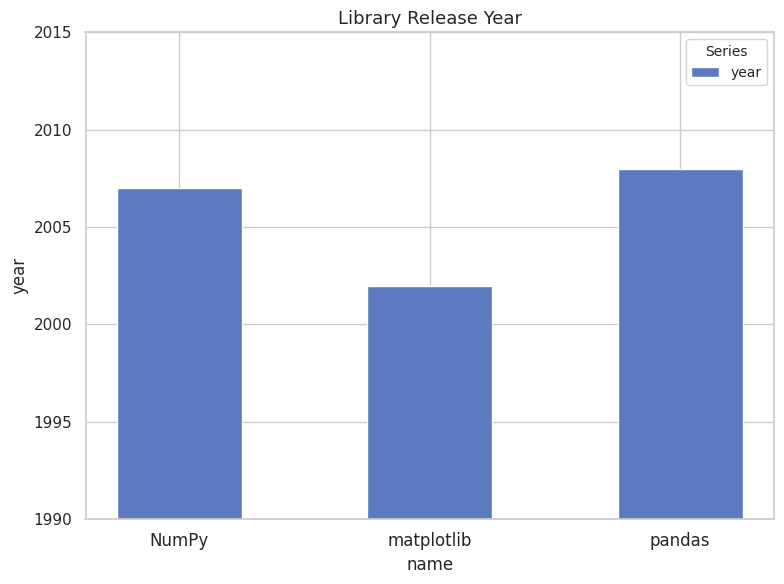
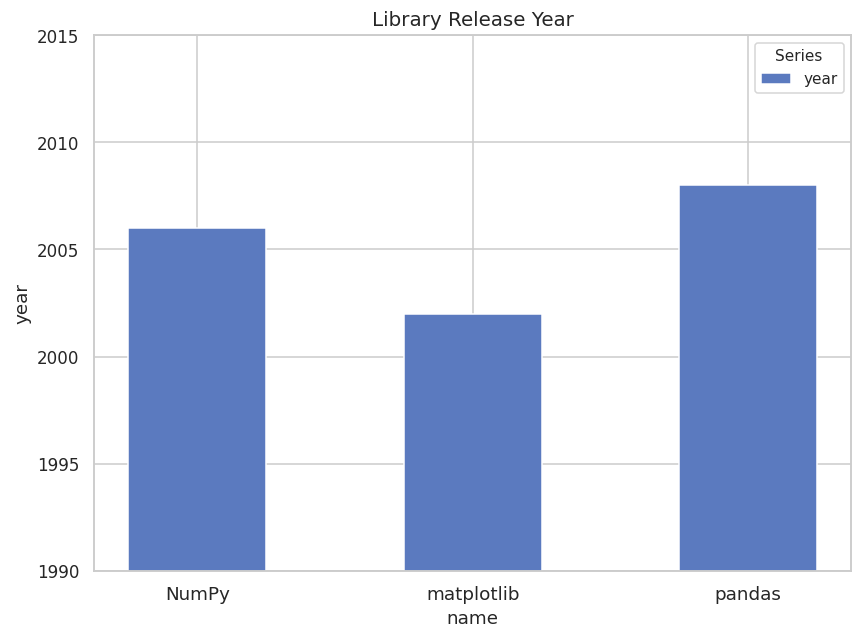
  {
-   "NumPy": 2007,
+   "NumPy": 2006,
    "matplotlib": 2002,
    "pandas": 2008
  }
